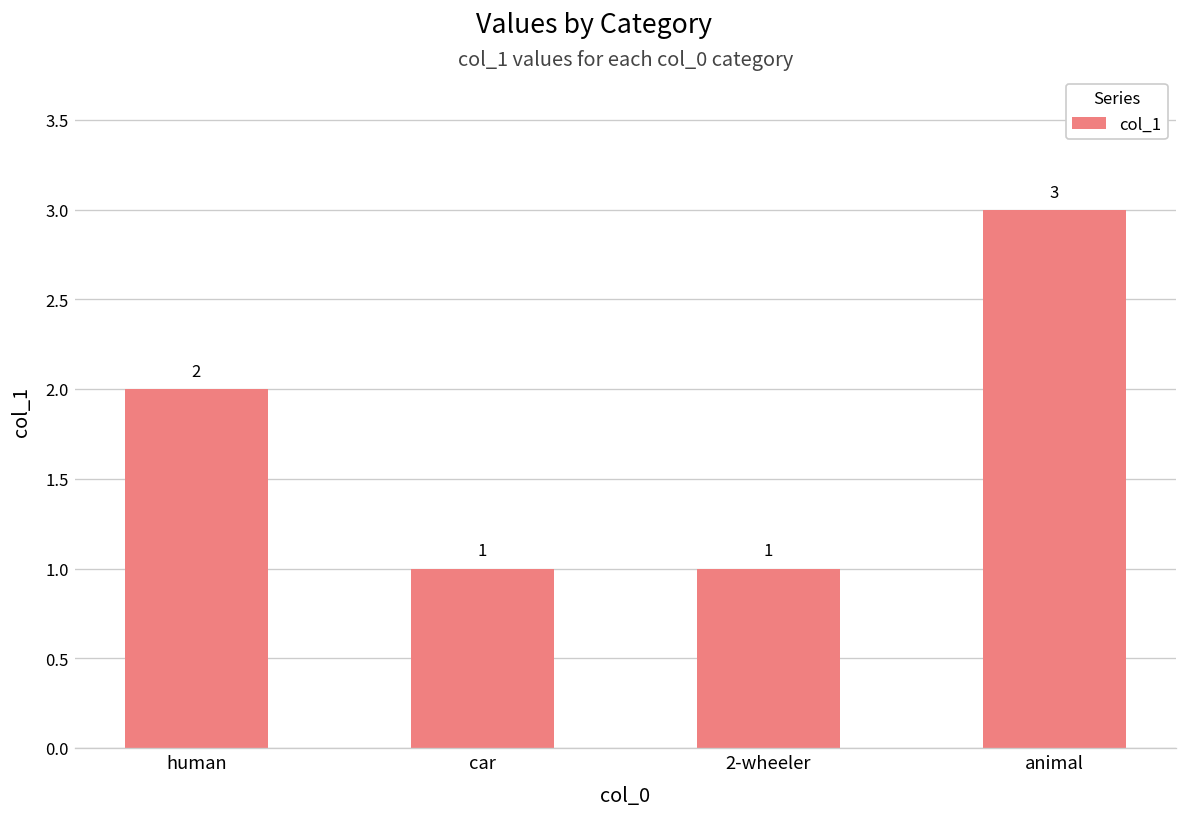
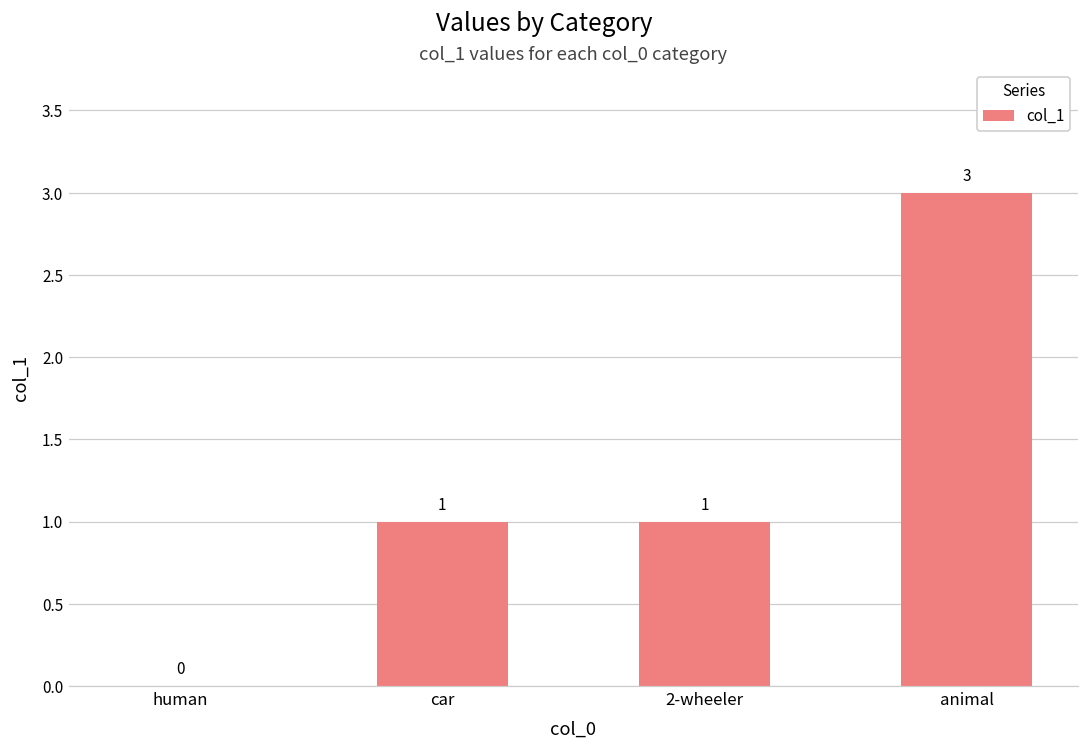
  {
-   "human": 2,
+   "human": 0,
    "car": 1,
    "2-wheeler": 1,
    "animal": 3
  }
